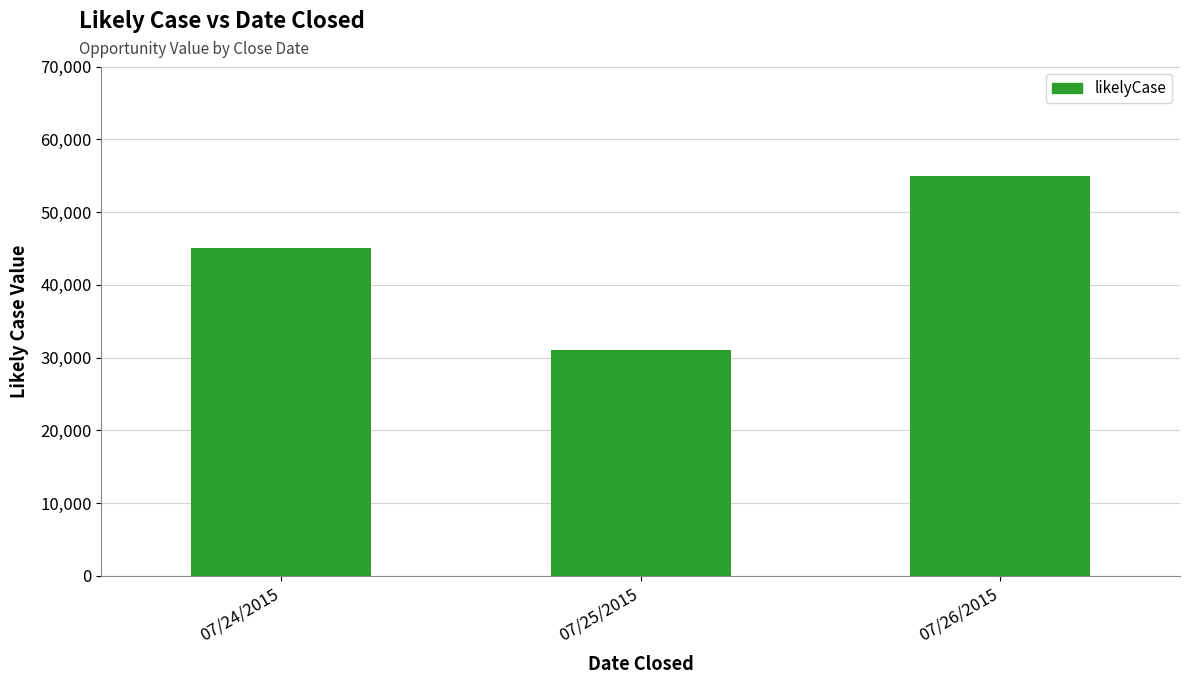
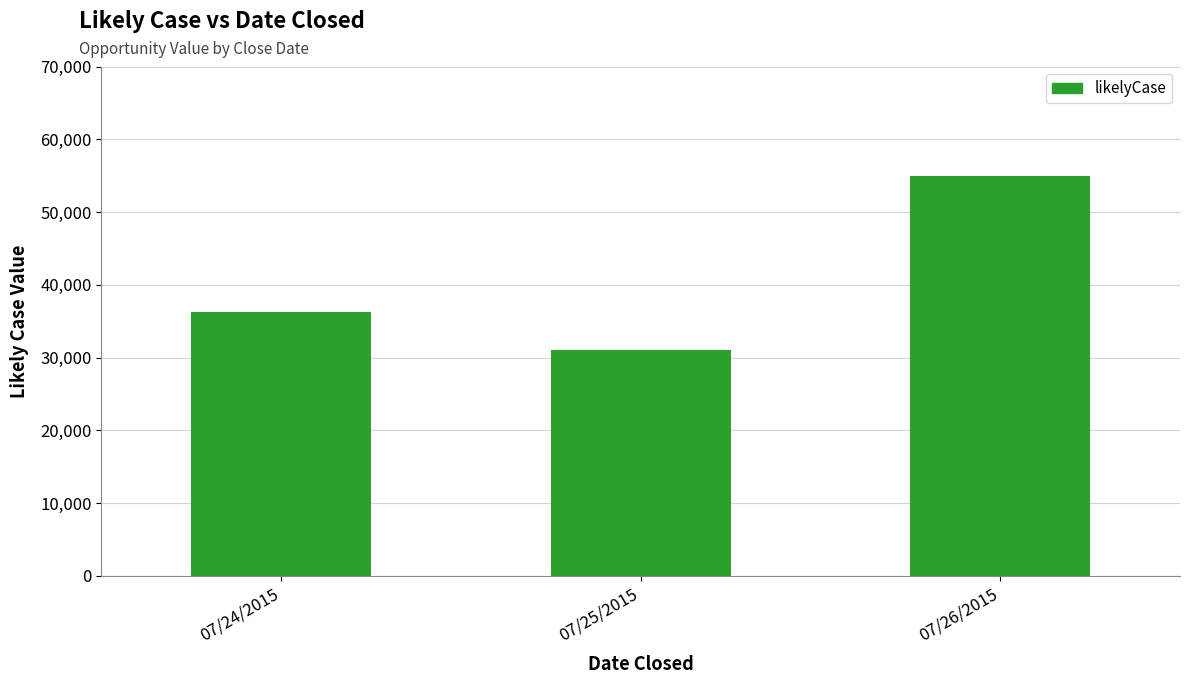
  {
-   "07/24/2015": "45,000",
+   "07/24/2015": "36,000",
    "07/25/2015": "31,000",
    "07/26/2015": "55,000"
  }
